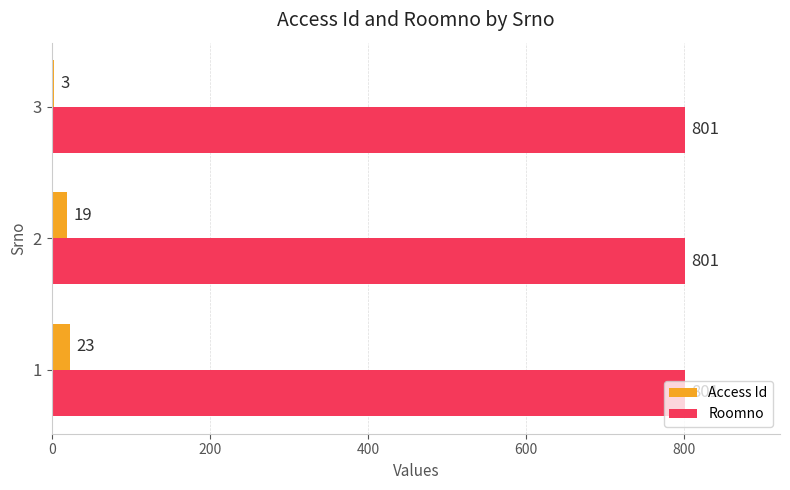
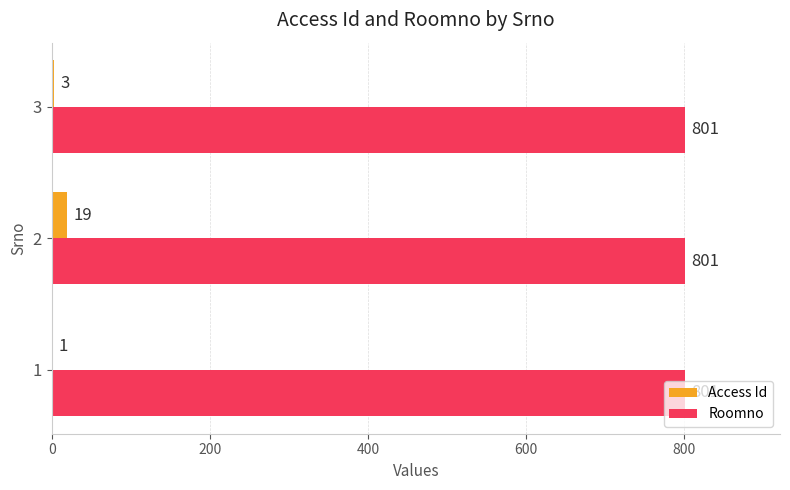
  {
    "Access Id": {
      "3": 3,
      "2": 19,
-     "1": 23
+     "1": 1
    },
    "Roomno": {
      "3": 801,
      "2": 801
    }
  }
